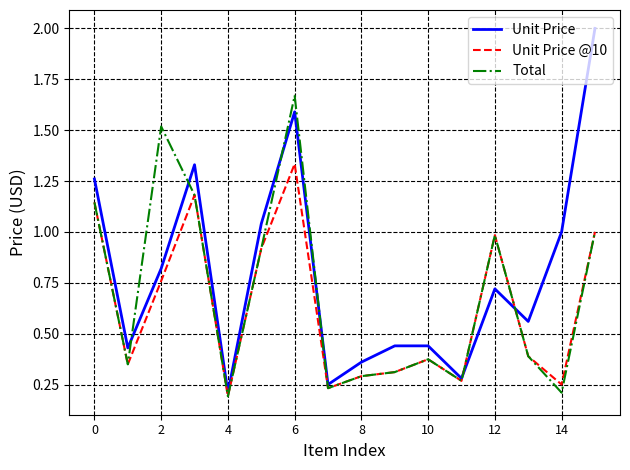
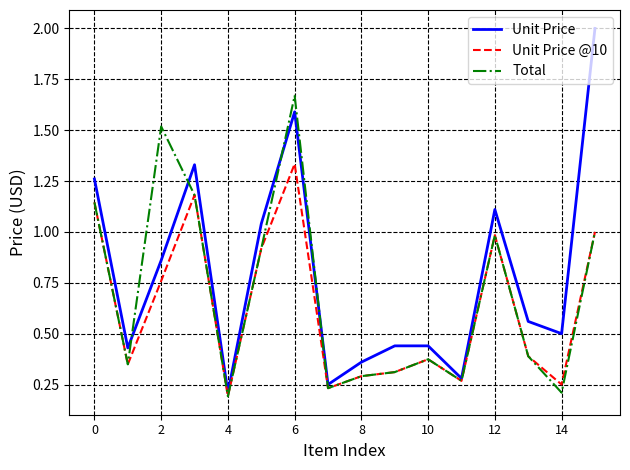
  {
    "Unit Price": {
      "0": 1.26,
-     "2": 0.82,
+     "2": 0.86,
      "4": 0.21,
      "6": 1.59,
      "8": 0.36,
      "10": 0.44,
-     "12": 0.72,
-     "14": 1.0
+     "12": 1.11,
+     "14": 0.5
    },
    "Unit Price @10": {
      "2": 0.76,
      "6": 1.33,
      "14": 0.25
    },
    "Total": {
      "2": 1.52,
      "6": 1.67,
      "14": 0.21
    }
  }
